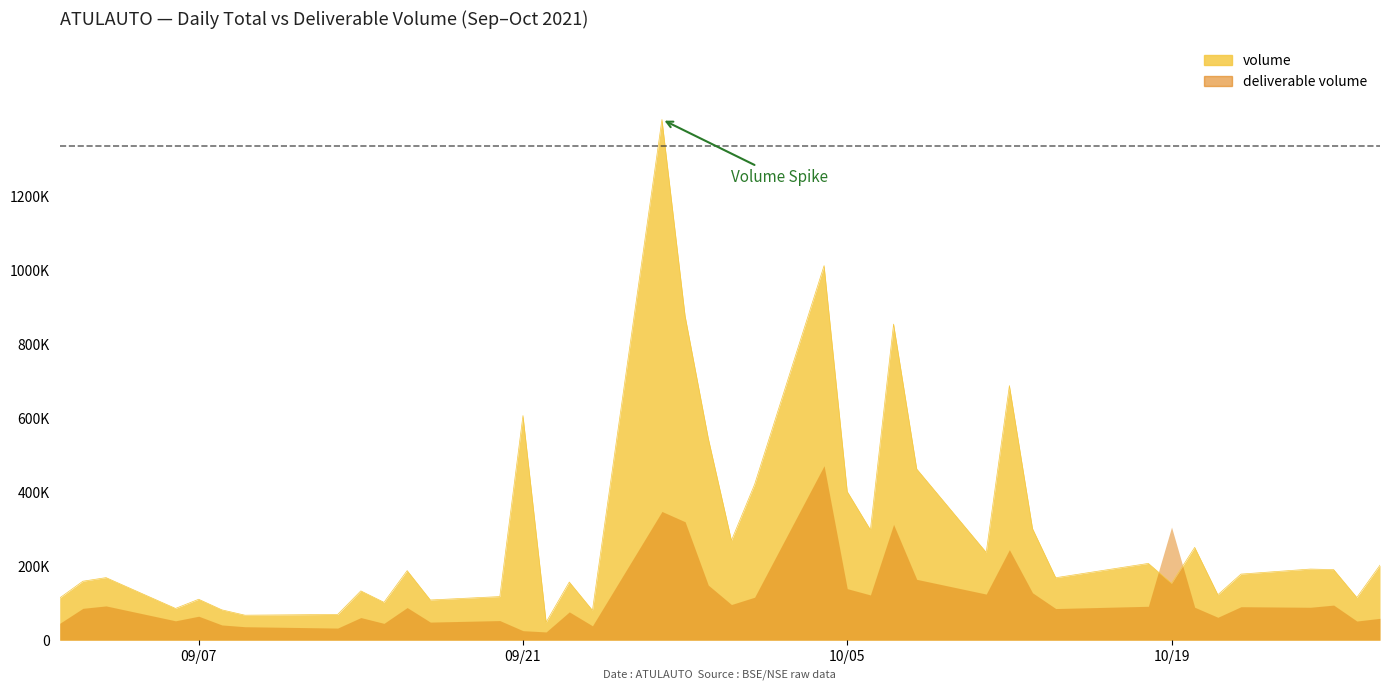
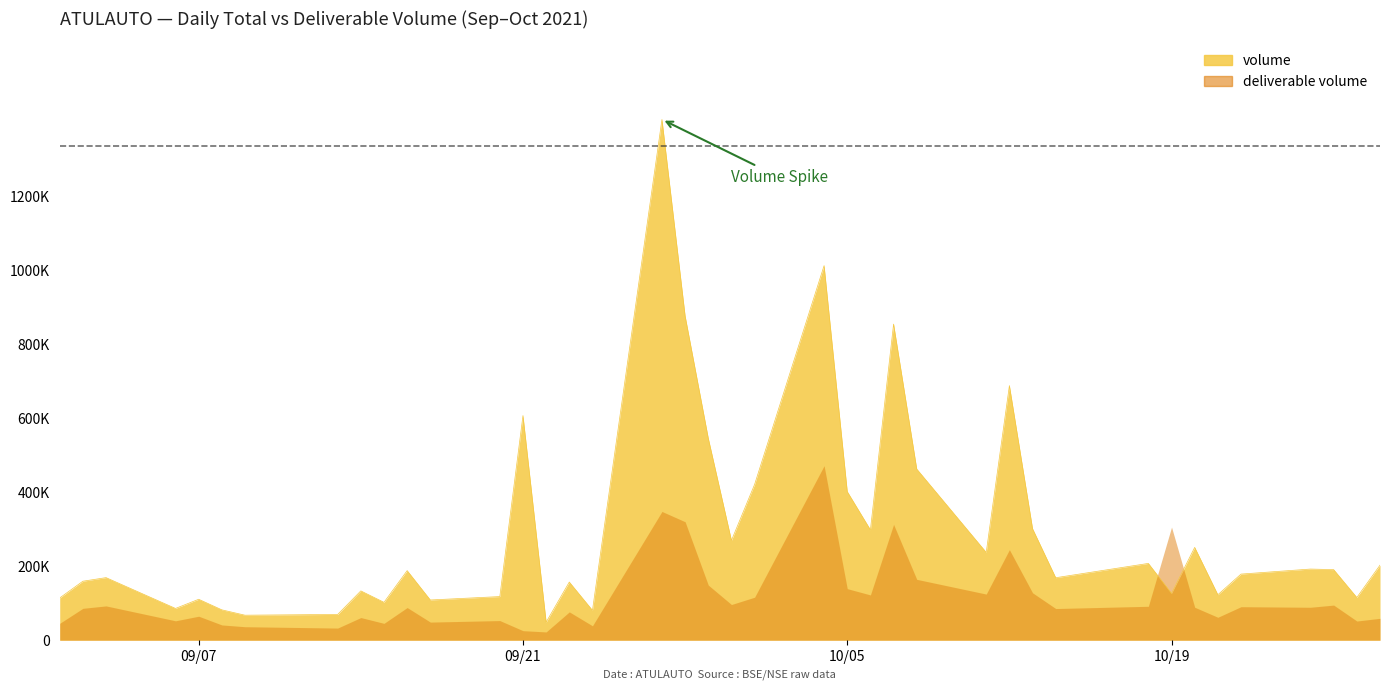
  {
    "volume": {
      "09/07": 110000,
      "09/21": 610000,
      "10/05": 400000,
-     "10/19": 150000
+     "10/19": 130000
    },
    "deliverable volume": {
      "09/07": 60000,
      "09/21": 30000,
      "10/05": 140000,
      "10/19": 310000
    }
  }
